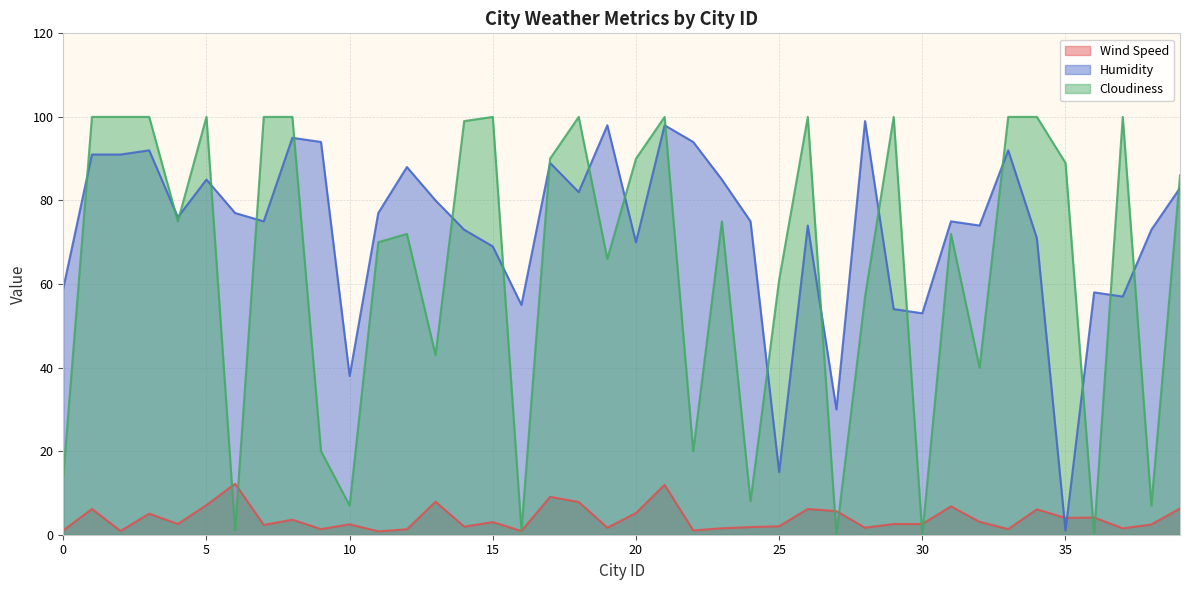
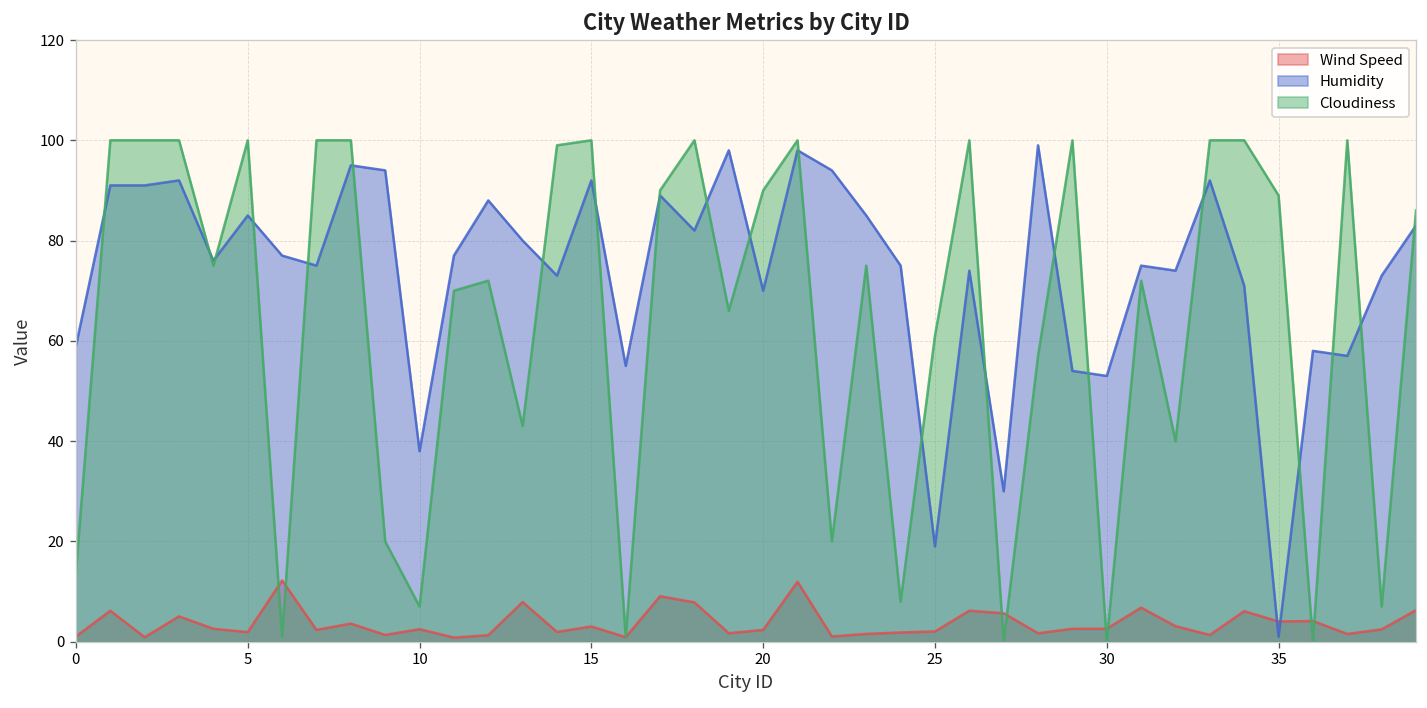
  {
    "Wind Speed": {
      "0": 1,
-     "5": 7,
+     "5": 2,
      "10": 2,
      "15": 3,
-     "20": 5,
+     "20": 2,
      "25": 2,
      "30": 3,
      "35": 4
    },
    "Humidity": {
      "0": 59,
      "5": 85,
      "10": 38,
-     "15": 69,
+     "15": 92,
      "20": 70,
-     "25": 15,
+     "25": 19,
      "30": 53,
      "35": 1
    },
    "Cloudiness": {
      "0": 14,
      "5": 100,
      "10": 7,
      "15": 100,
      "20": 90,
      "25": 61,
      "30": 0,
      "35": 89
    }
  }
